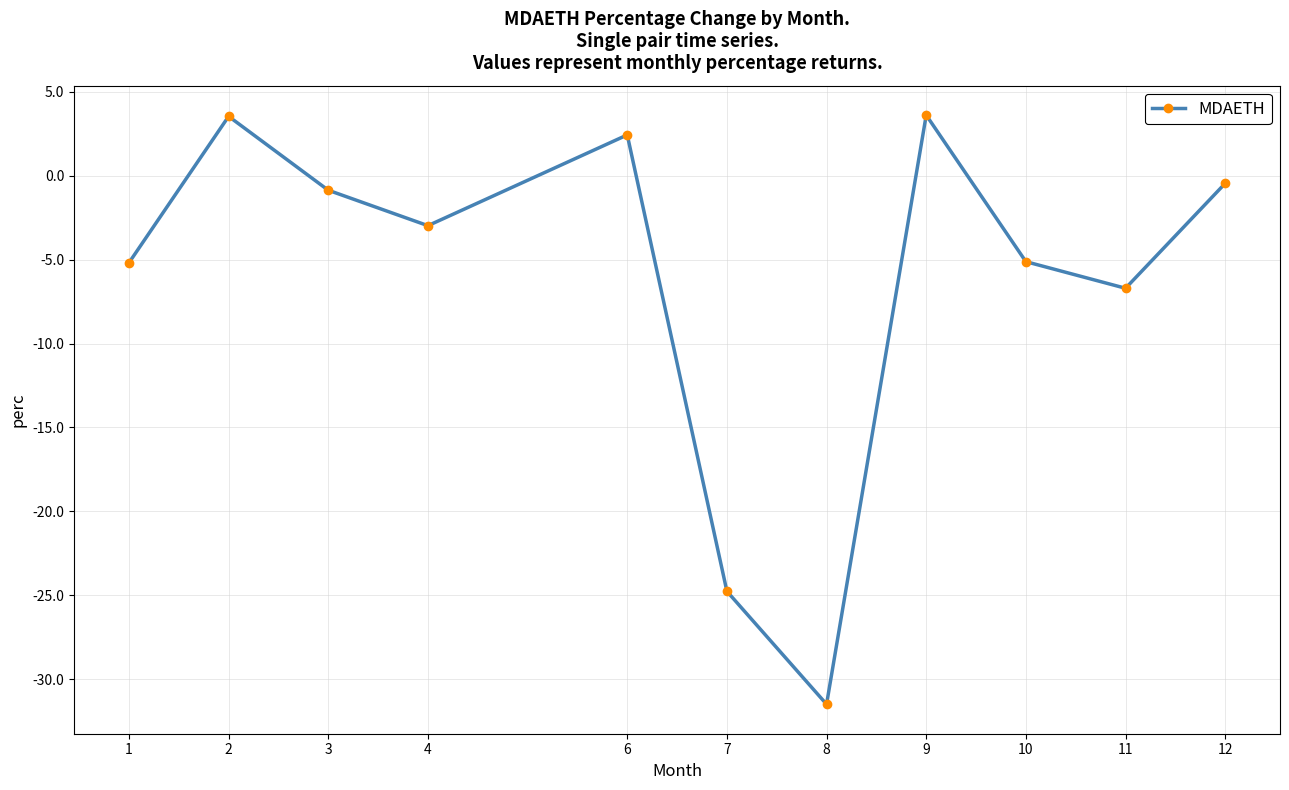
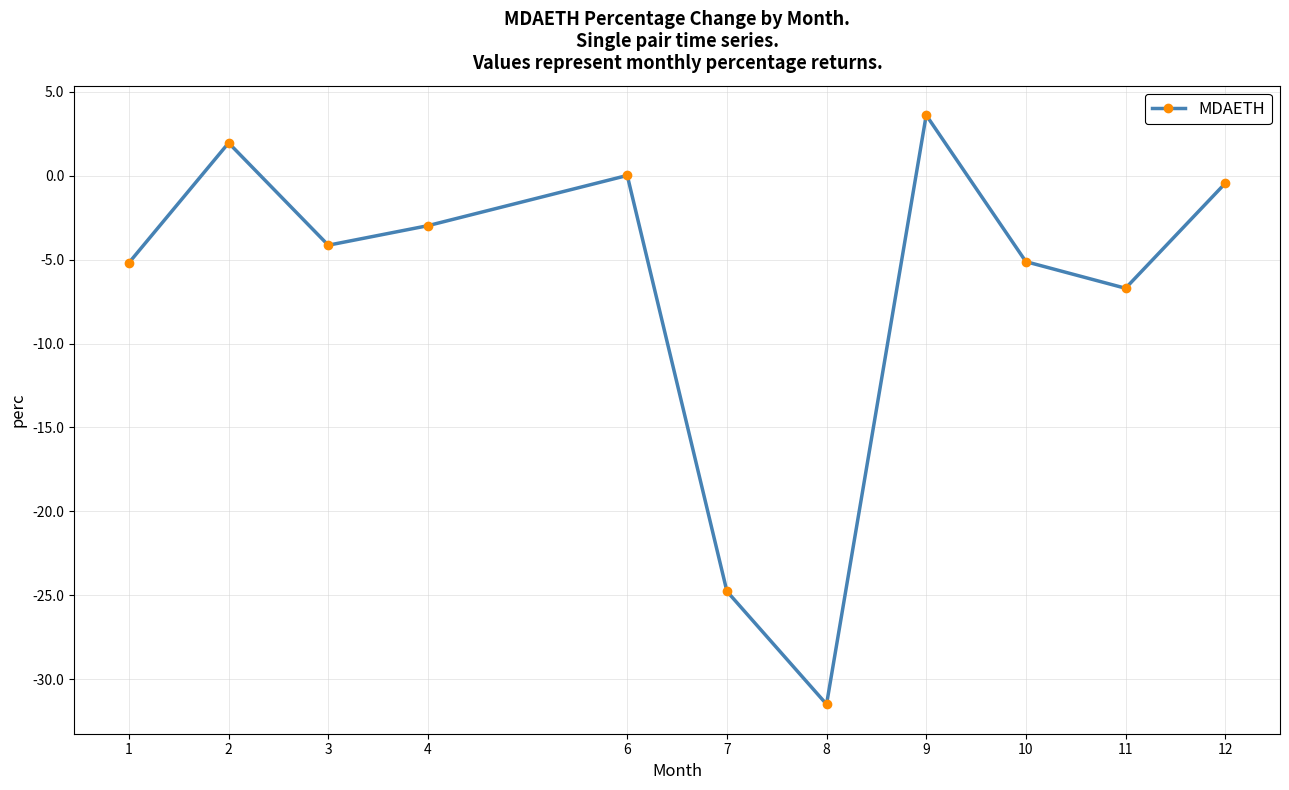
  {
    "1": -5.2,
-   "2": 3.5,
-   "3": -0.9,
+   "2": 2.0,
+   "3": -4.1,
    "4": -3.0,
-   "6": 2.4,
+   "6": 0.0,
    "7": -24.8,
    "8": -31.5,
    "9": 3.6,
    "10": -5.1,
    "11": -6.7,
    "12": -0.5
  }
